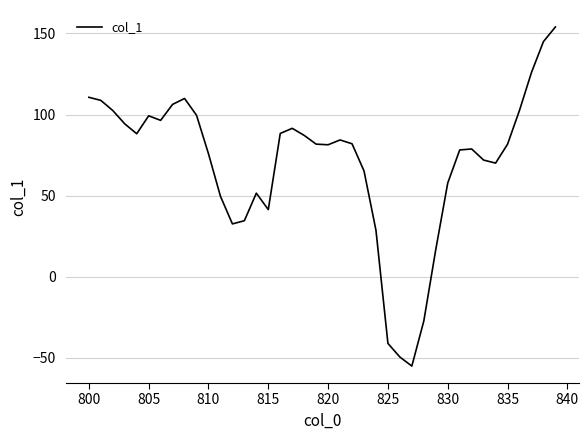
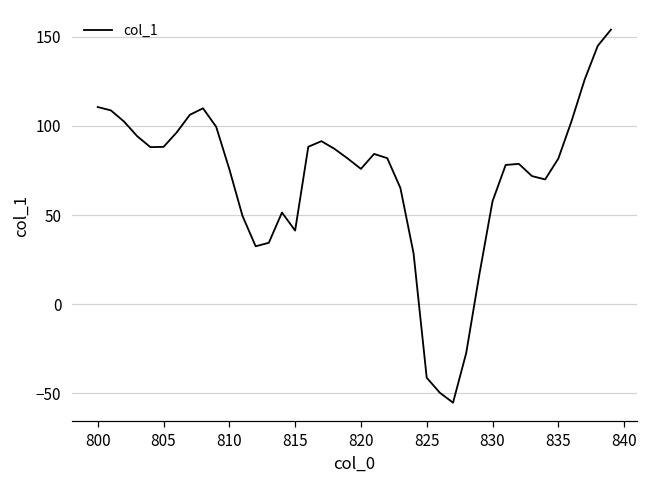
  {
    "800": 111,
-   "805": 99,
+   "805": 88,
    "810": 76,
    "815": 41,
-   "820": 81,
+   "820": 76,
    "825": -41,
    "830": 58,
    "835": 82
  }
